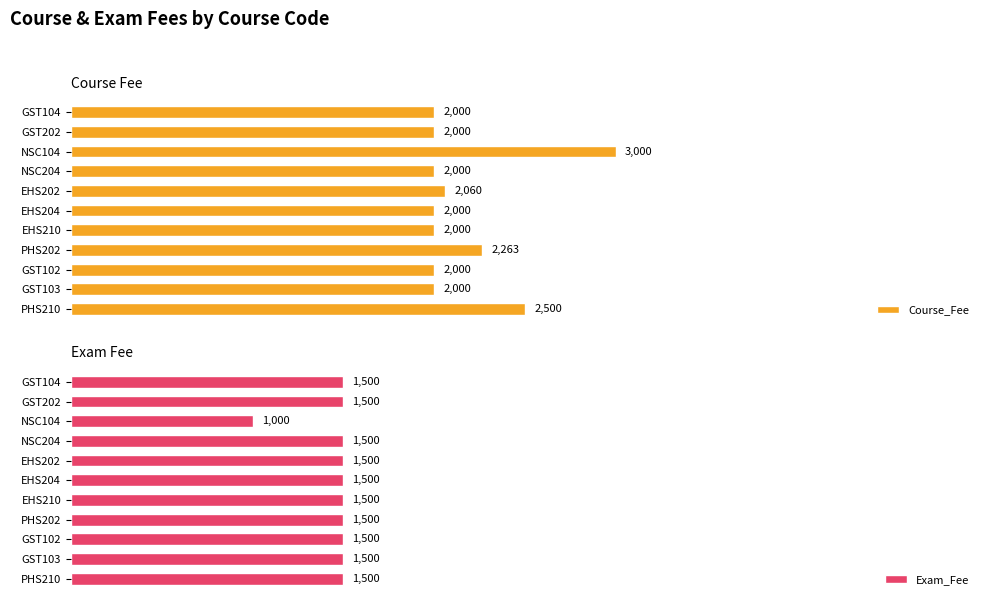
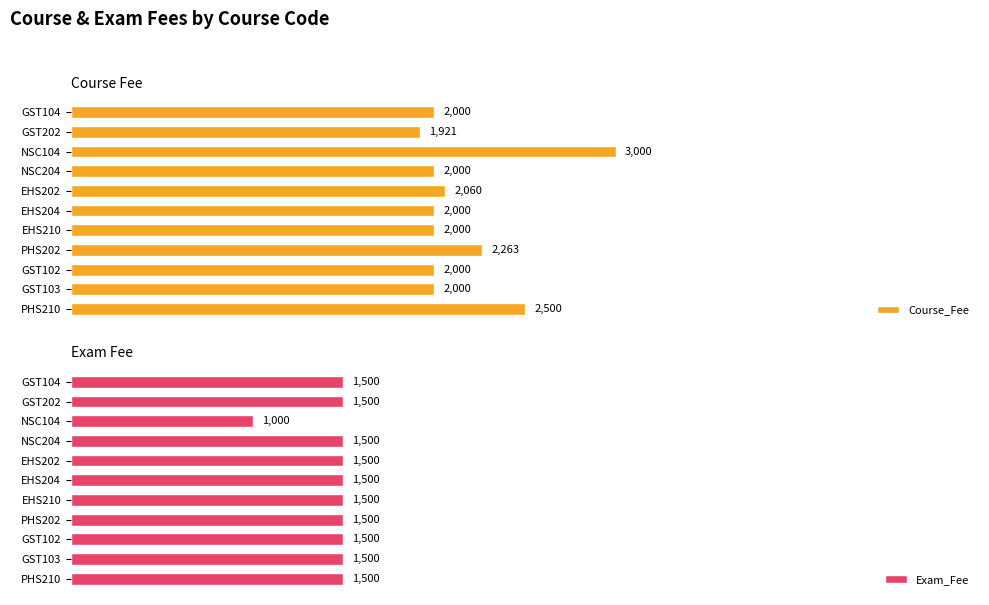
  {
    "Course Fee": {
      "GST104": "2,000",
-     "GST202": "2,000",
+     "GST202": "1,921",
      "NSC104": "3,000",
      "NSC204": "2,000",
      "EHS202": "2,060",
      "EHS204": "2,000",
      "EHS210": "2,000",
      "PHS202": "2,263",
      "GST102": "2,000",
      "GST103": "2,000",
      "PHS210": "2,500"
    },
    "Exam Fee": {
      "GST104": "1,500",
      "GST202": "1,500",
      "NSC104": "1,000",
      "NSC204": "1,500",
      "EHS202": "1,500",
      "EHS204": "1,500",
      "EHS210": "1,500",
      "PHS202": "1,500",
      "GST102": "1,500",
      "GST103": "1,500",
      "PHS210": "1,500"
    }
  }
